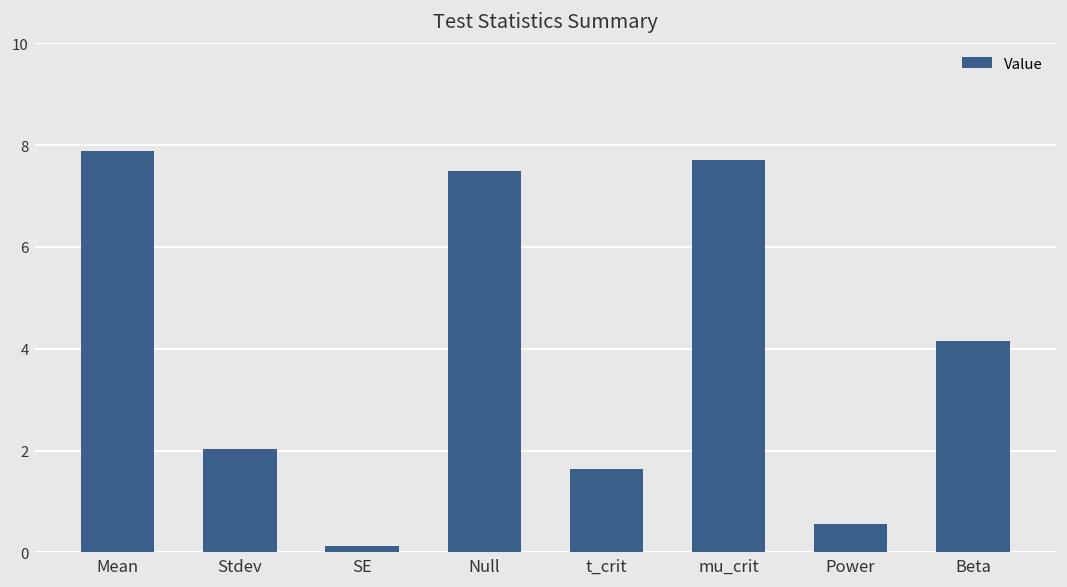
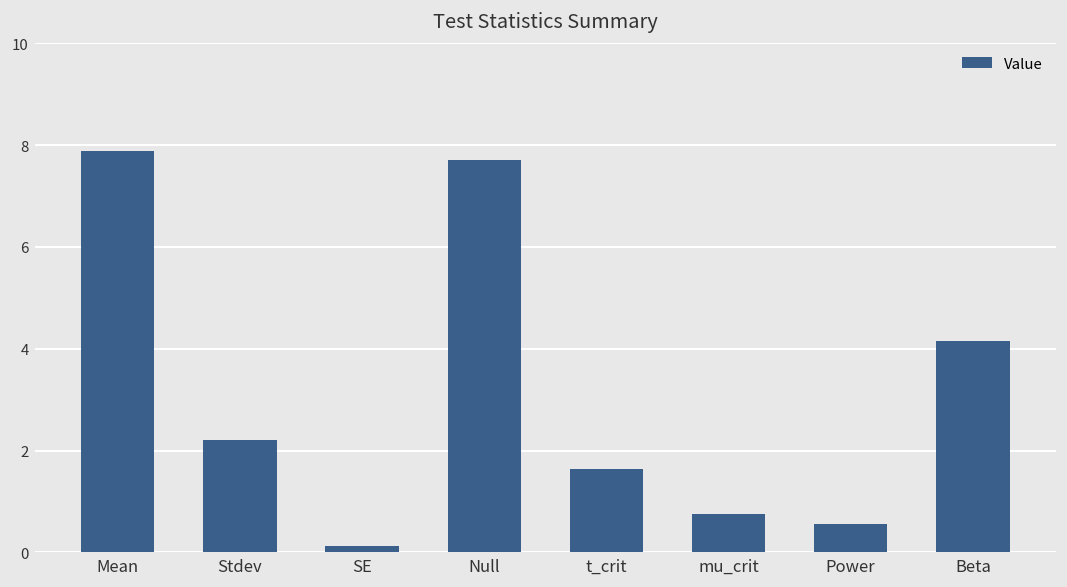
  {
    "Mean": 7.9,
-   "Stdev": 2.0,
+   "Stdev": 2.2,
    "SE": 0.1,
-   "Null": 7.5,
+   "Null": 7.7,
    "t_crit": 1.6,
-   "mu_crit": 7.7,
+   "mu_crit": 0.8,
    "Power": 0.6,
    "Beta": 4.1
  }
